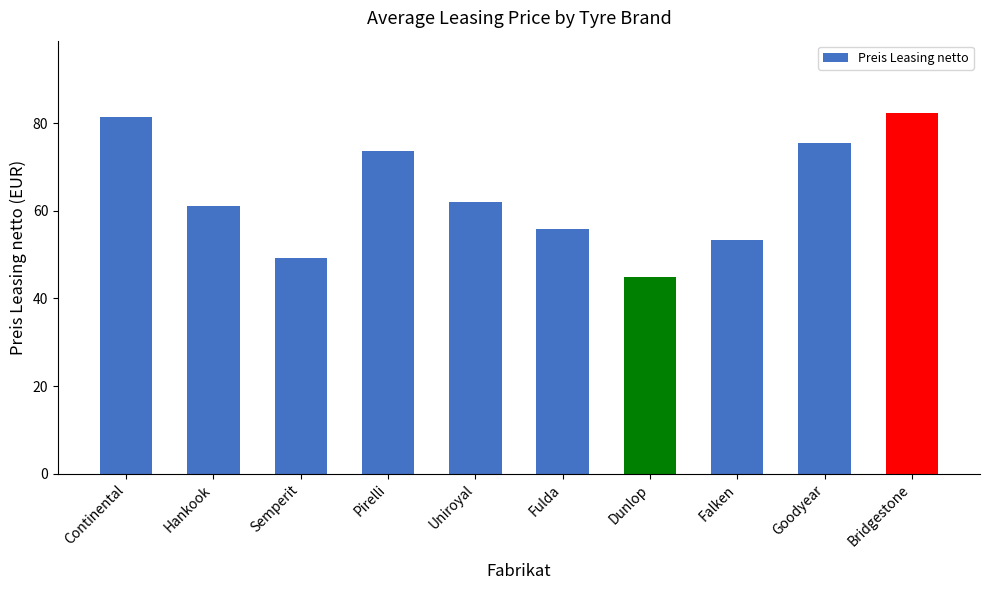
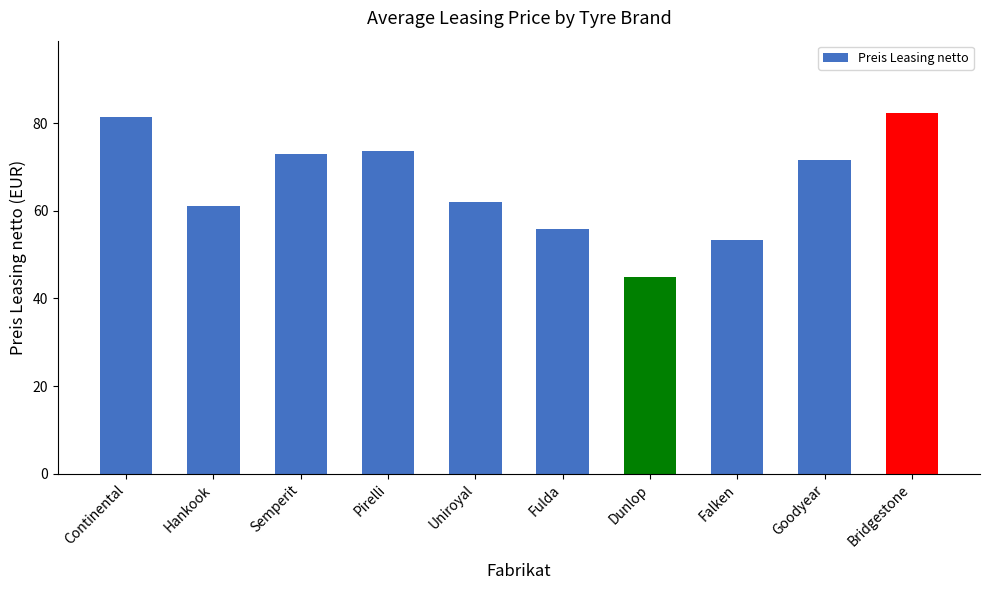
  {
    "Continental": 82,
    "Hankook": 61,
-   "Semperit": 49,
+   "Semperit": 73,
    "Pirelli": 74,
    "Uniroyal": 62,
    "Fulda": 56,
    "Dunlop": 45,
    "Falken": 53,
-   "Goodyear": 75,
+   "Goodyear": 72,
    "Bridgestone": 82
  }
